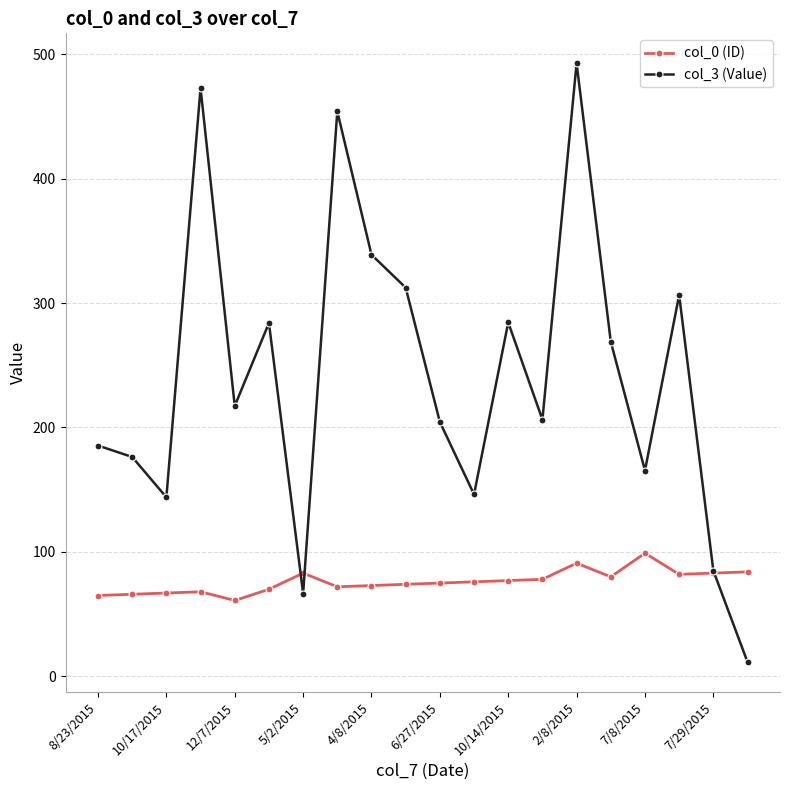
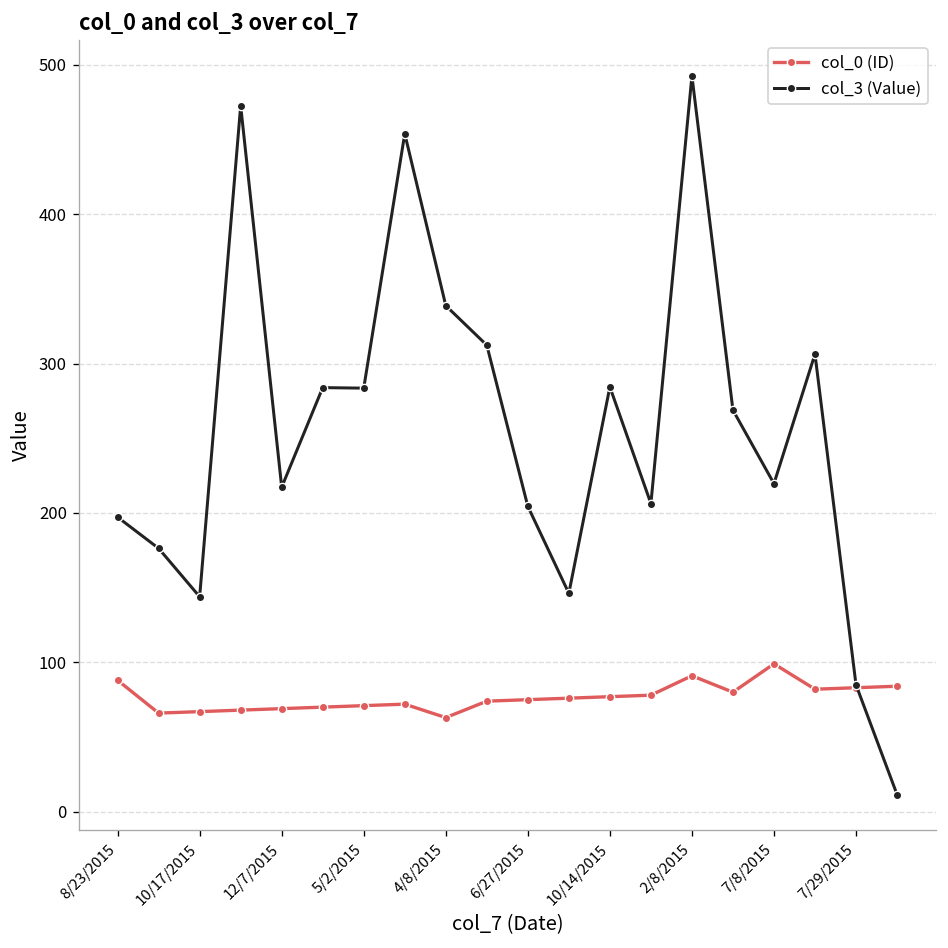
  {
    "col_0 (ID)": {
-     "8/23/2015": 65,
+     "8/23/2015": 88,
      "10/17/2015": 67,
-     "12/7/2015": 61,
-     "5/2/2015": 83,
-     "4/8/2015": 73,
+     "12/7/2015": 69,
+     "5/2/2015": 71,
+     "4/8/2015": 63,
      "6/27/2015": 75,
      "10/14/2015": 77,
      "2/8/2015": 91,
      "7/8/2015": 99
    },
    "col_3 (Value)": {
-     "8/23/2015": 185,
+     "8/23/2015": 197,
      "10/17/2015": 144,
      "12/7/2015": 217,
-     "5/2/2015": 67,
+     "5/2/2015": 284,
      "4/8/2015": 339,
      "6/27/2015": 204,
      "10/14/2015": 284,
      "2/8/2015": 493,
-     "7/8/2015": 165
+     "7/8/2015": 220
    }
  }
